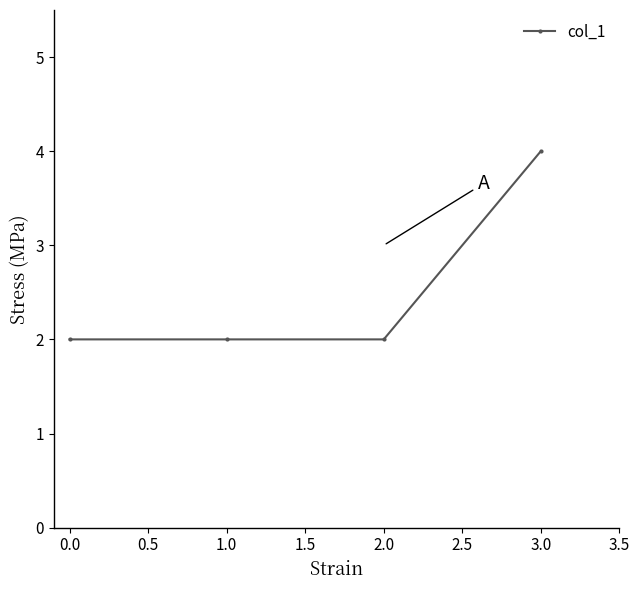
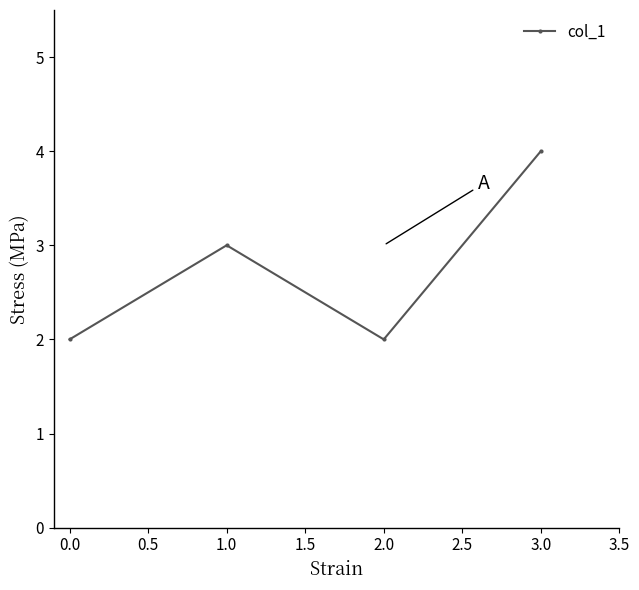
  {
    "0.0": 2,
-   "1.0": 2,
+   "1.0": 3,
    "2.0": 2,
    "3.0": 4
  }
